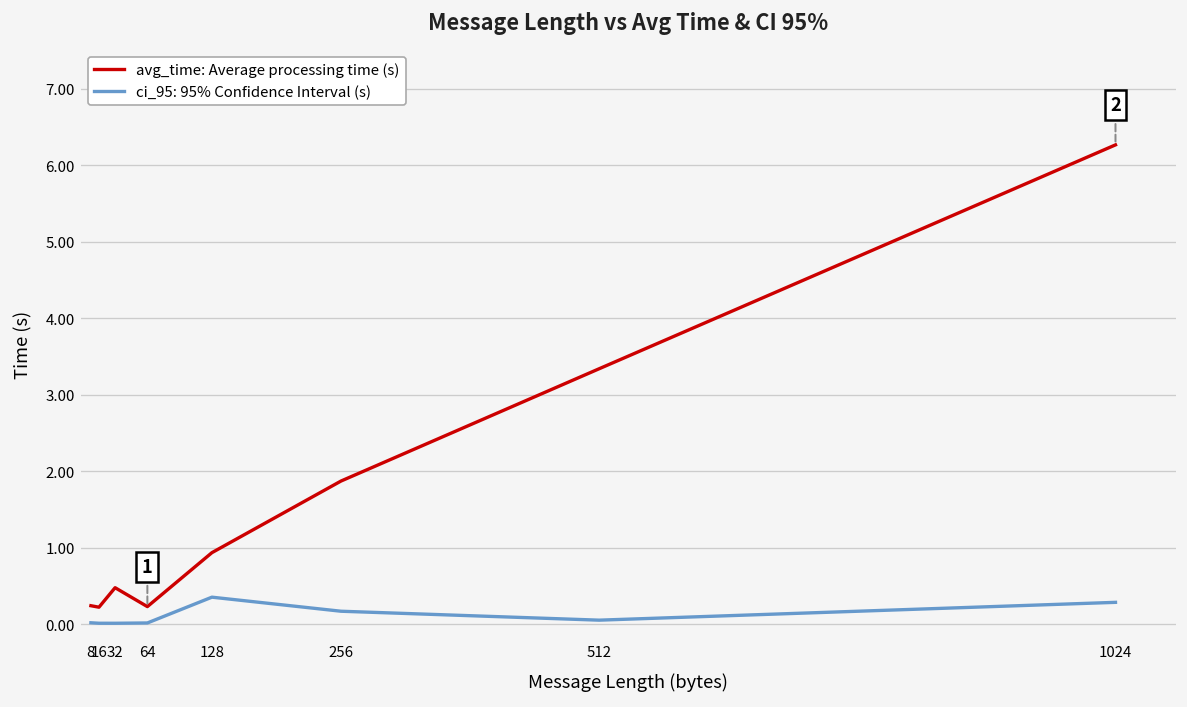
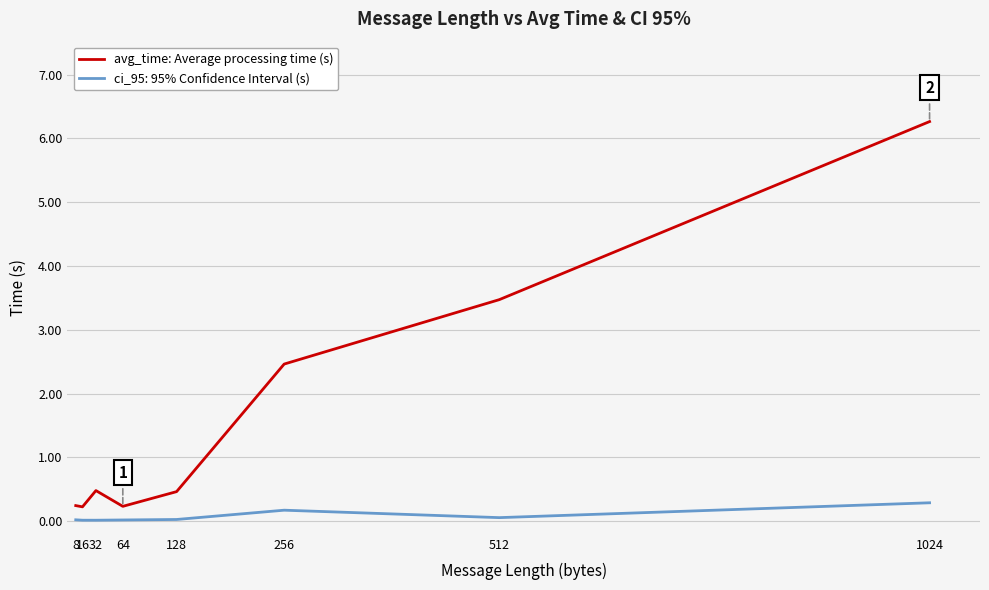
  {
    "avg_time: Average processing time (s)": {
      "32": 0.5,
-     "128": 0.9,
-     "256": 1.9,
-     "512": 3.3
+     "128": 0.5,
+     "256": 2.5,
+     "512": 3.5
    },
    "ci_95: 95% Confidence Interval (s)": {
      "32": 0.0,
      "64": 0.0,
-     "128": 0.4,
+     "128": 0.0,
      "256": 0.2,
      "512": 0.1,
      "1024": 0.3
    }
  }
